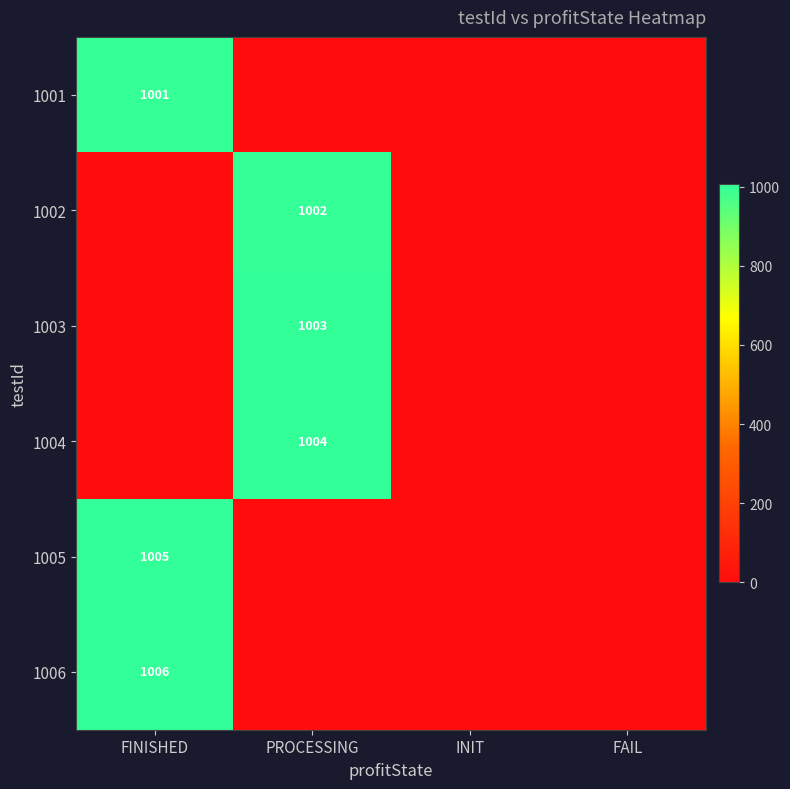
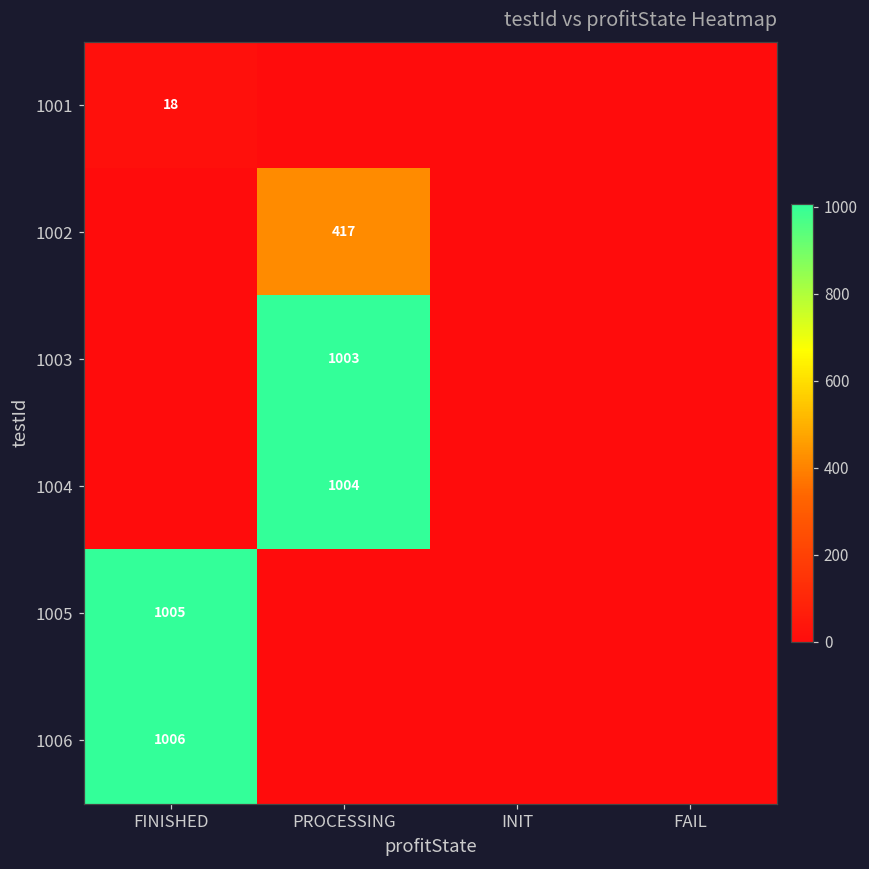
  {
    "1001": {
-     "FINISHED": 1001
+     "FINISHED": 18
    },
    "1002": {
-     "PROCESSING": 1002
+     "PROCESSING": 417
    },
    "1003": {
      "PROCESSING": 1003
    },
    "1004": {
      "PROCESSING": 1004
    },
    "1005": {
      "FINISHED": 1005
    },
    "1006": {
      "FINISHED": 1006
    }
  }
